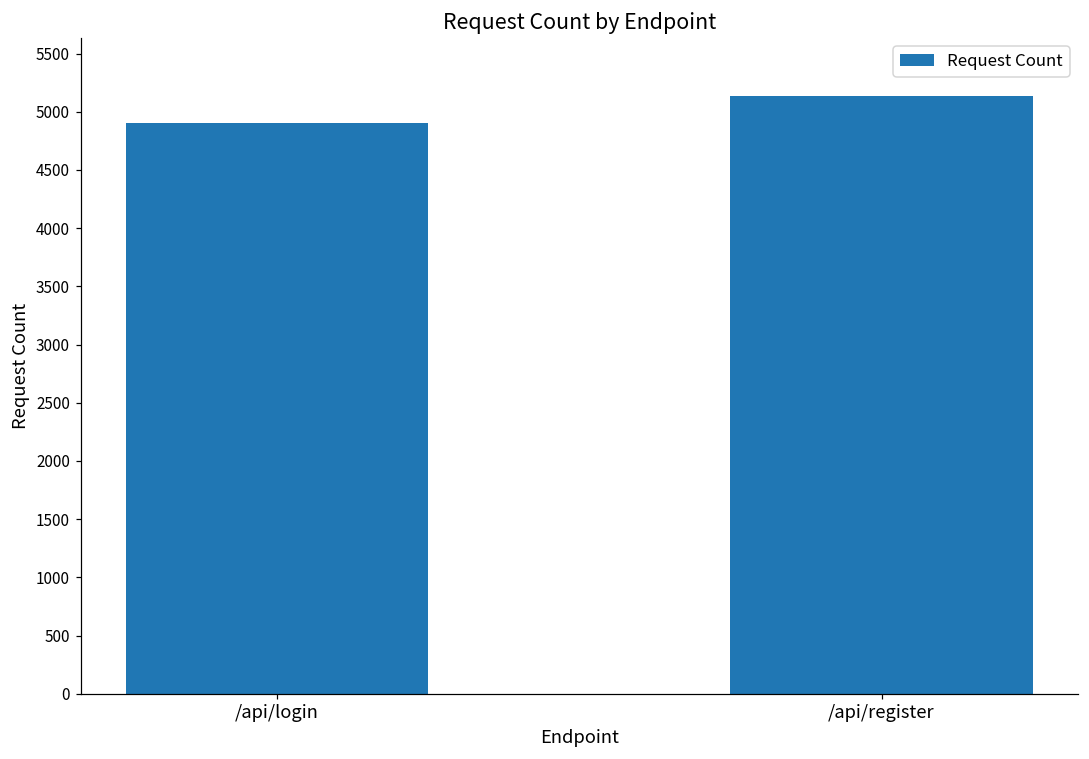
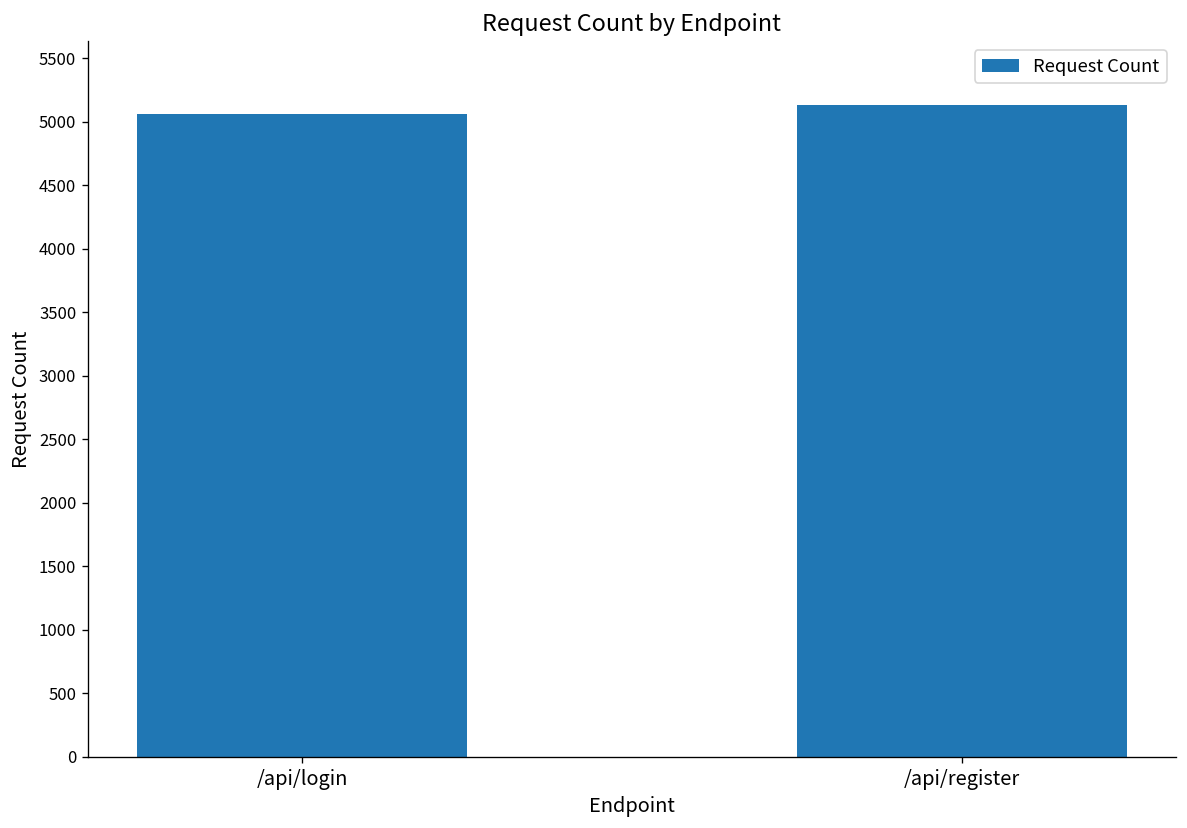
  {
-   "/api/login": 4900,
+   "/api/login": 5070,
    "/api/register": 5140
  }
